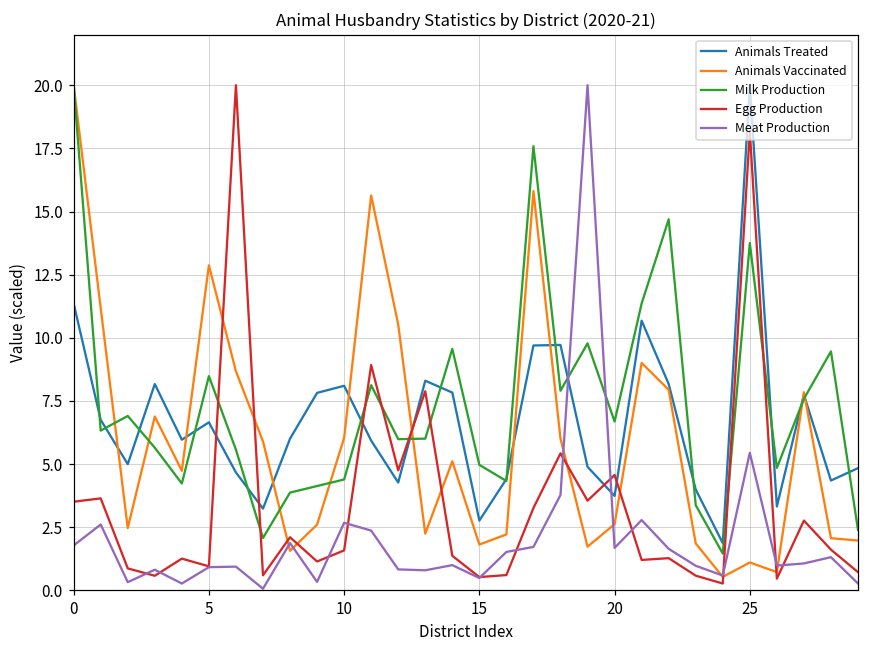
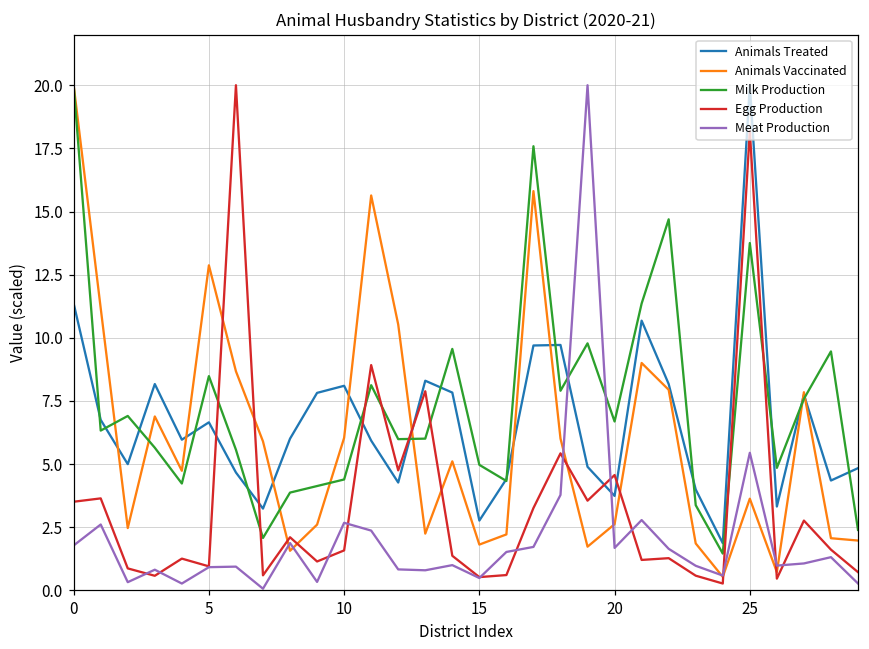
  {
    "Animals Treated": {
      "0": 11.4,
      "5": 6.7,
      "10": 8.1,
      "15": 2.8,
      "20": 3.7
    },
    "Animals Vaccinated": {
      "5": 12.9,
      "10": 6.0,
      "15": 1.8,
      "20": 2.6,
-     "25": 1.1
+     "25": 3.6
    },
    "Milk Production": {
      "5": 8.5,
      "10": 4.4,
      "15": 5.0,
      "20": 6.7,
      "25": 13.8
    },
    "Egg Production": {
      "0": 3.5,
      "10": 1.6,
      "20": 4.6,
      "25": 18.2
    },
    "Meat Production": {
      "0": 1.8,
      "10": 2.7,
      "20": 1.7,
      "25": 5.4
    }
  }
